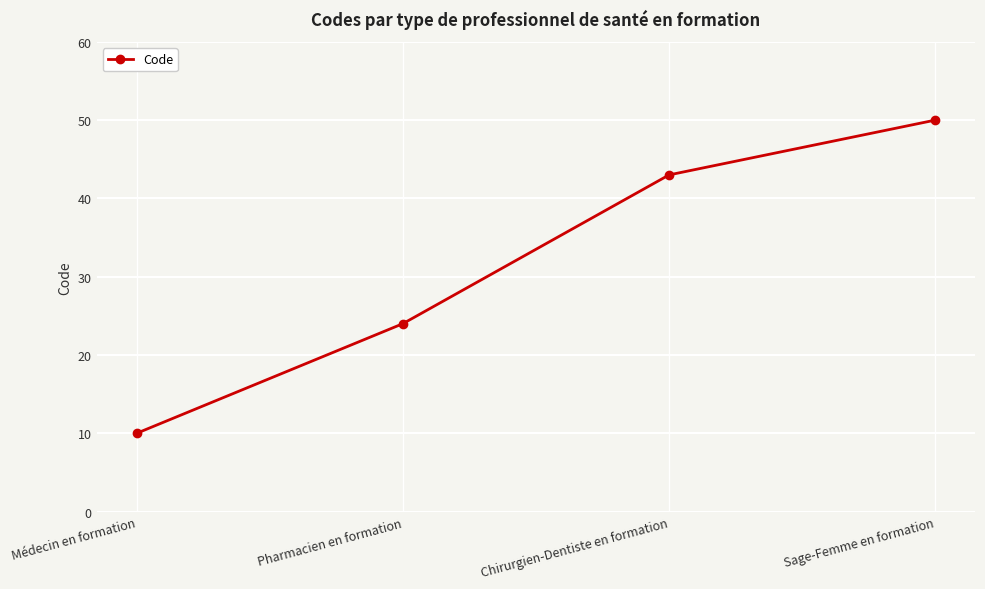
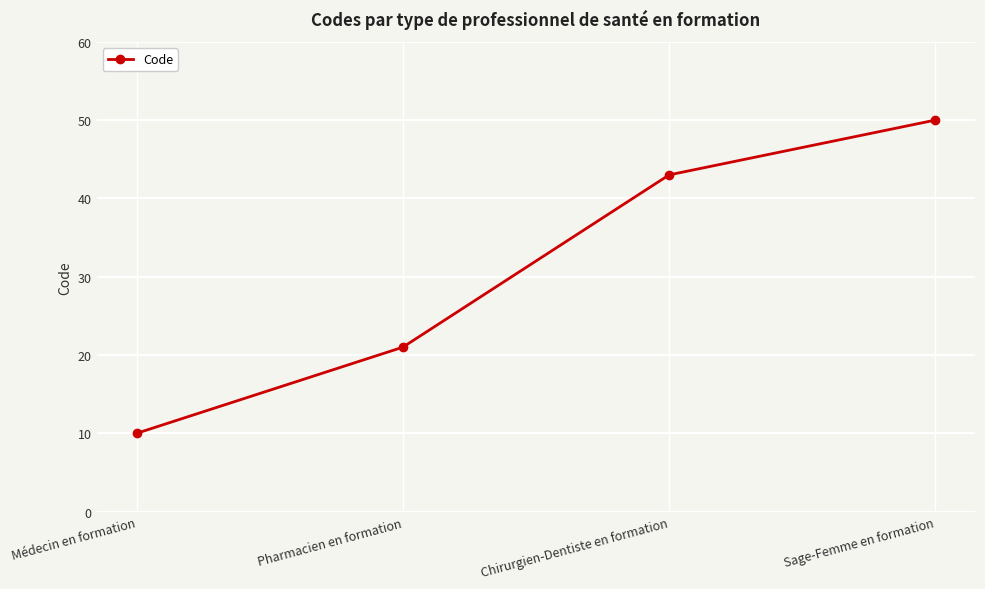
  {
    "Médecin en formation": 10,
-   "Pharmacien en formation": 24,
+   "Pharmacien en formation": 21,
    "Chirurgien-Dentiste en formation": 43,
    "Sage-Femme en formation": 50
  }
